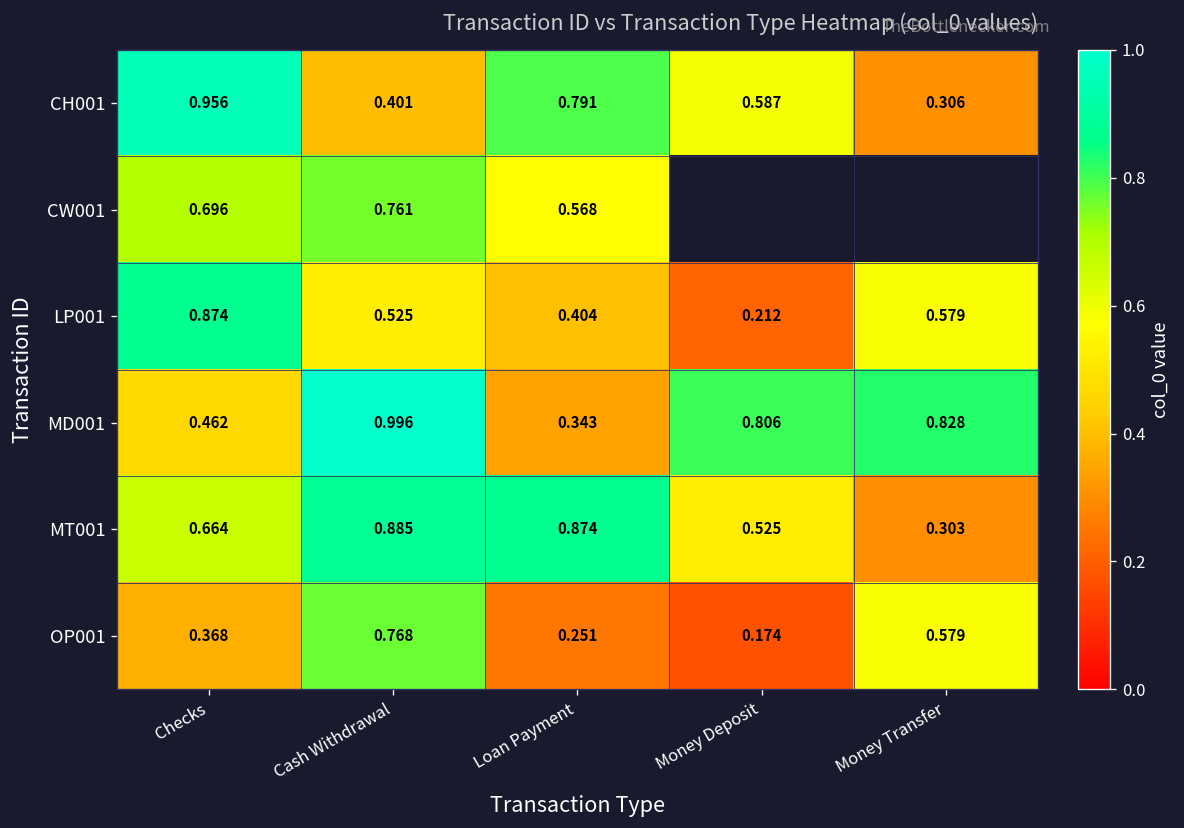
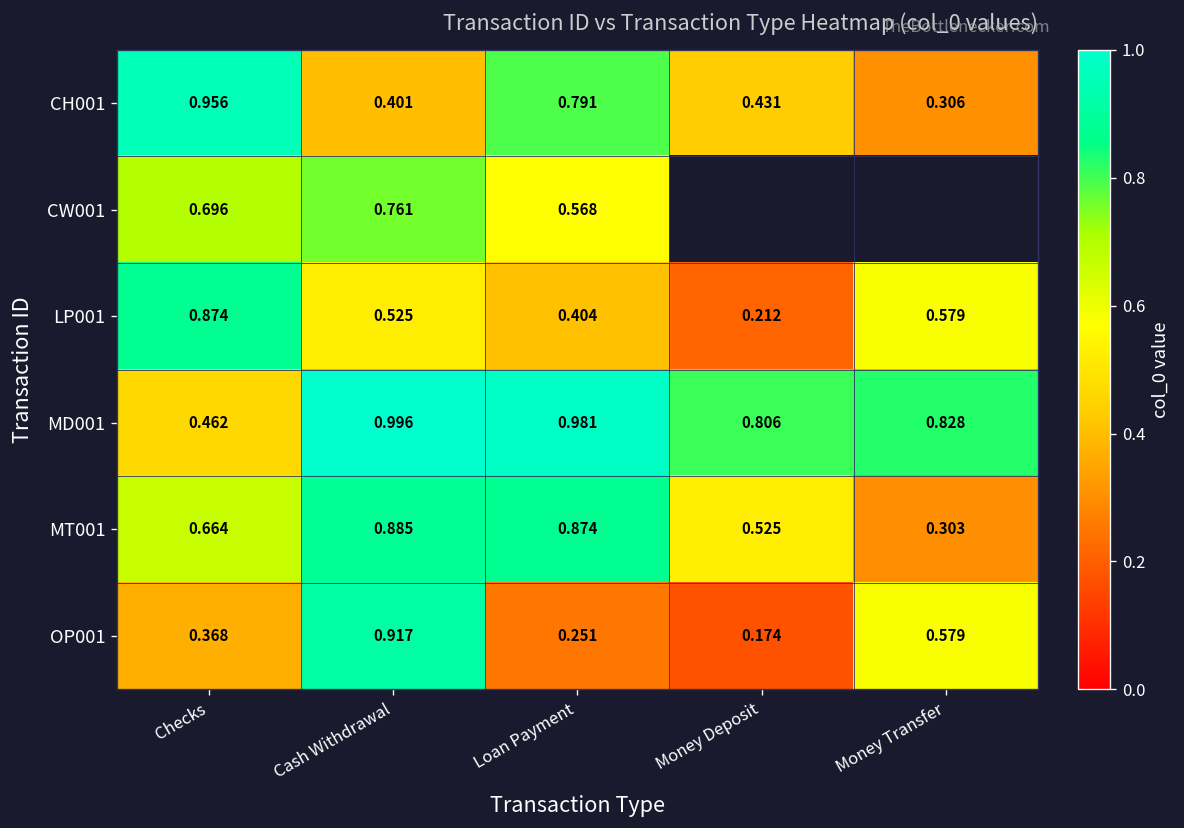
  {
    "CH001": {
      "Checks": 0.956,
      "Cash Withdrawal": 0.401,
      "Loan Payment": 0.791,
-     "Money Deposit": 0.587,
+     "Money Deposit": 0.431,
      "Money Transfer": 0.306
    },
    "CW001": {
      "Checks": 0.696,
      "Cash Withdrawal": 0.761,
      "Loan Payment": 0.568
    },
    "LP001": {
      "Checks": 0.874,
      "Cash Withdrawal": 0.525,
      "Loan Payment": 0.404,
      "Money Deposit": 0.212,
      "Money Transfer": 0.579
    },
    "MD001": {
      "Checks": 0.462,
      "Cash Withdrawal": 0.996,
-     "Loan Payment": 0.343,
+     "Loan Payment": 0.981,
      "Money Deposit": 0.806,
      "Money Transfer": 0.828
    },
    "MT001": {
      "Checks": 0.664,
      "Cash Withdrawal": 0.885,
      "Loan Payment": 0.874,
      "Money Deposit": 0.525,
      "Money Transfer": 0.303
    },
    "OP001": {
      "Checks": 0.368,
-     "Cash Withdrawal": 0.768,
+     "Cash Withdrawal": 0.917,
      "Loan Payment": 0.251,
      "Money Deposit": 0.174,
      "Money Transfer": 0.579
    }
  }
